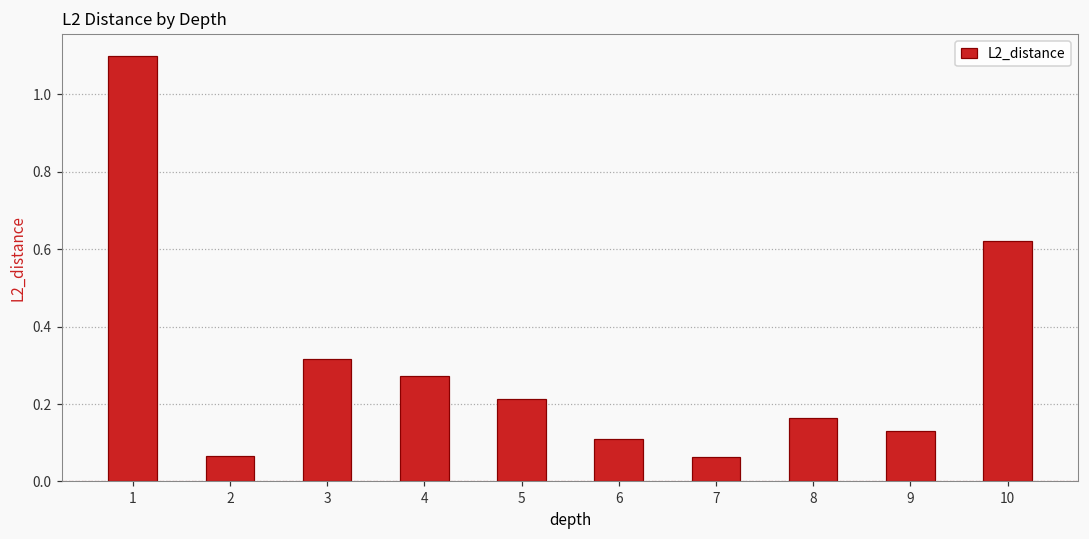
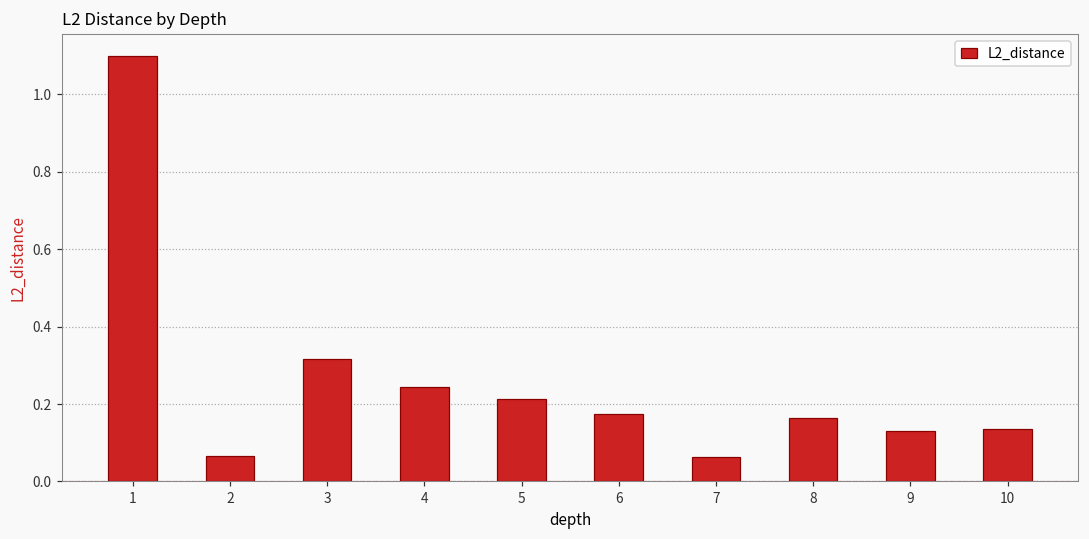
  {
    "1": 1.10,
    "2": 0.06,
    "3": 0.32,
-   "4": 0.27,
+   "4": 0.24,
    "5": 0.21,
-   "6": 0.11,
+   "6": 0.18,
    "7": 0.06,
    "8": 0.16,
    "9": 0.13,
-   "10": 0.62
+   "10": 0.14
  }
